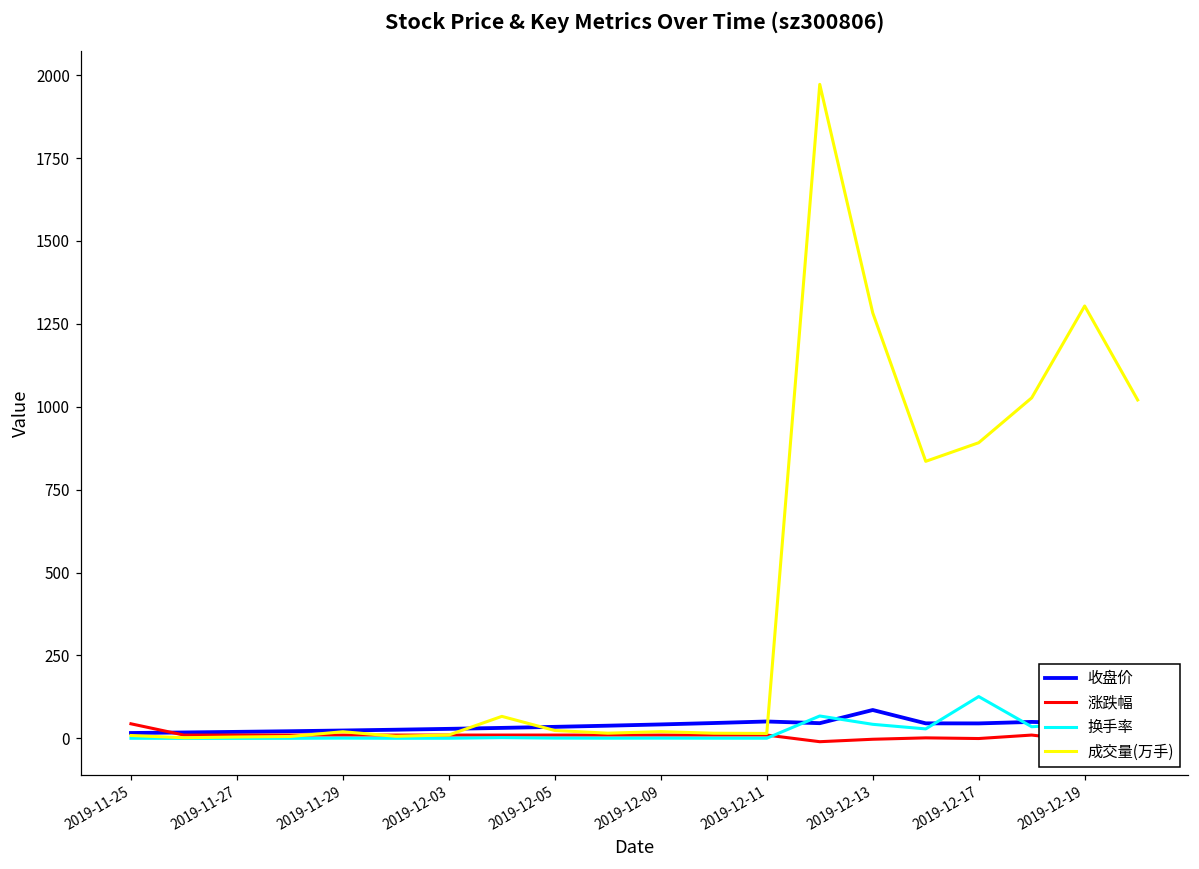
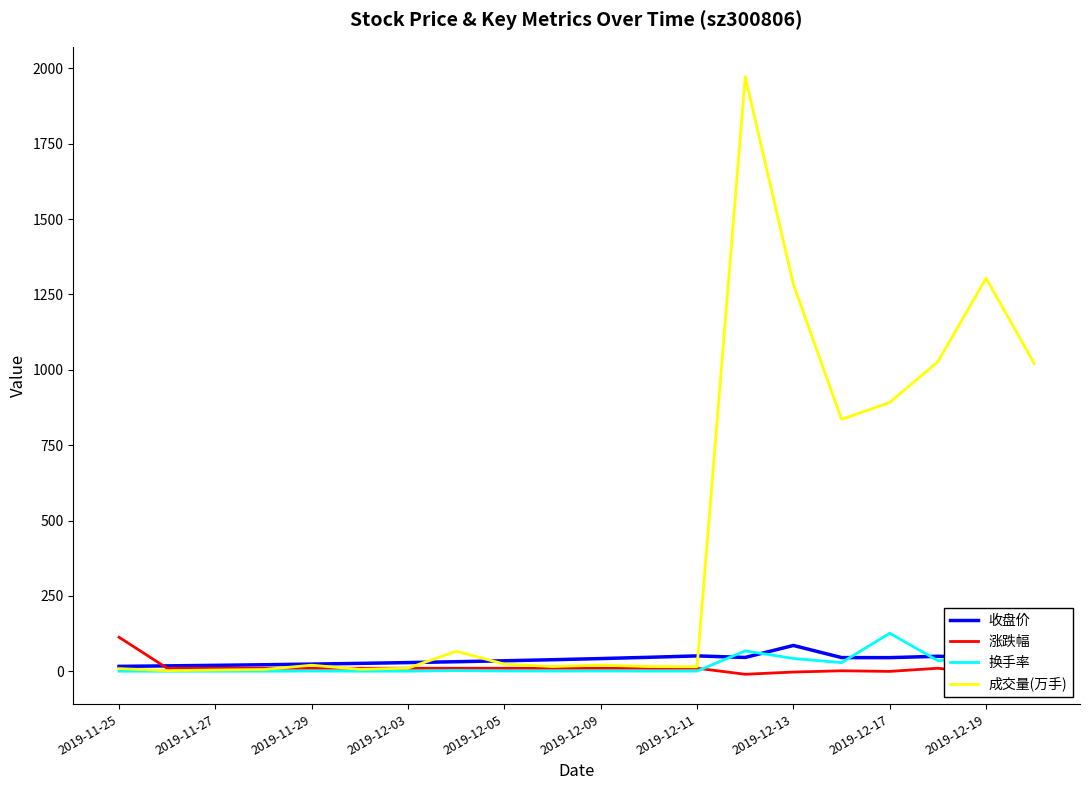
  {
    "收盘价": {
      "2019-11-27": 20,
      "2019-12-03": 30,
      "2019-12-05": 30,
      "2019-12-09": 40,
      "2019-12-11": 50,
      "2019-12-13": 90,
      "2019-12-17": 50
    },
    "涨跌幅": {
-     "2019-11-25": 40,
+     "2019-11-25": 110,
      "2019-11-29": 10,
      "2019-12-05": 10,
      "2019-12-09": 10,
      "2019-12-13": 0,
      "2019-12-17": 0
    },
    "换手率": {
      "2019-11-25": 0,
      "2019-11-29": 0,
      "2019-12-03": 0,
      "2019-12-05": 0,
      "2019-12-09": 0,
      "2019-12-11": 0,
      "2019-12-13": 40,
      "2019-12-17": 130
    },
    "成交量(万手)": {
      "2019-12-05": 20,
      "2019-12-09": 20,
      "2019-12-13": 1280,
      "2019-12-17": 890,
      "2019-12-19": 1300
    }
  }
